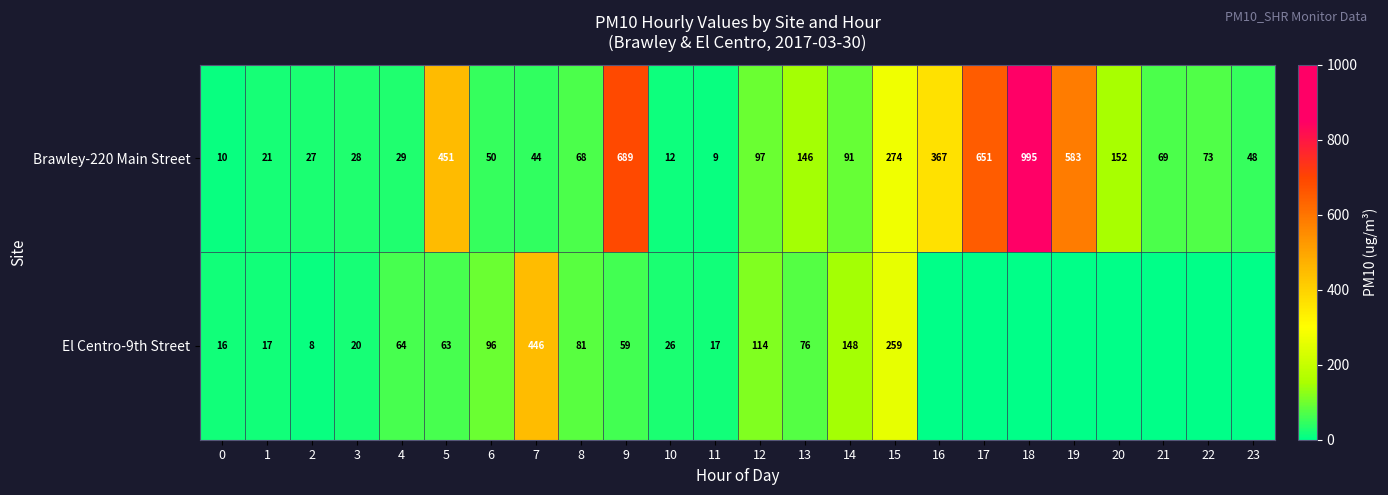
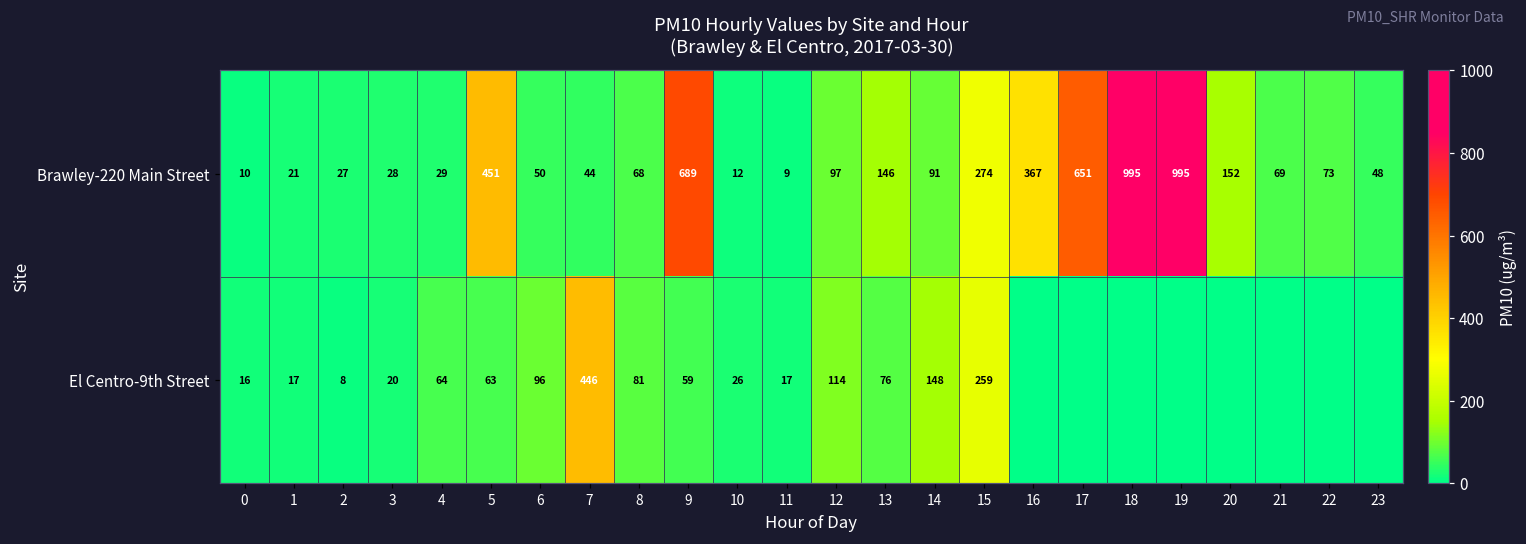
  {
    "Brawley-220 Main Street": {
      "0": 10,
      "1": 21,
      "2": 27,
      "3": 28,
      "4": 29,
      "5": 451,
      "6": 50,
      "7": 44,
      "8": 68,
      "9": 689,
      "10": 12,
      "11": 9,
      "12": 97,
      "13": 146,
      "14": 91,
      "15": 274,
      "16": 367,
      "17": 651,
      "18": 995,
-     "19": 583,
+     "19": 995,
      "20": 152,
      "21": 69,
      "22": 73,
      "23": 48
    },
    "El Centro-9th Street": {
      "0": 16,
      "1": 17,
      "2": 8,
      "3": 20,
      "4": 64,
      "5": 63,
      "6": 96,
      "7": 446,
      "8": 81,
      "9": 59,
      "10": 26,
      "11": 17,
      "12": 114,
      "13": 76,
      "14": 148,
      "15": 259
    }
  }
